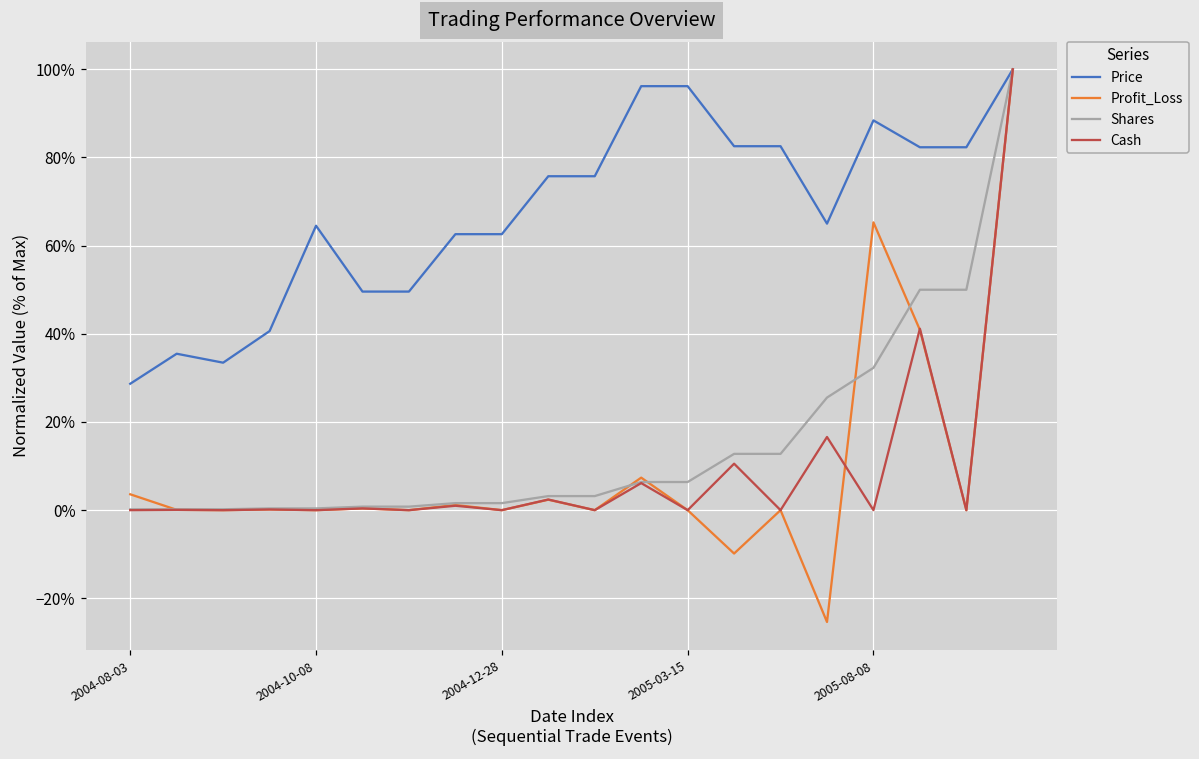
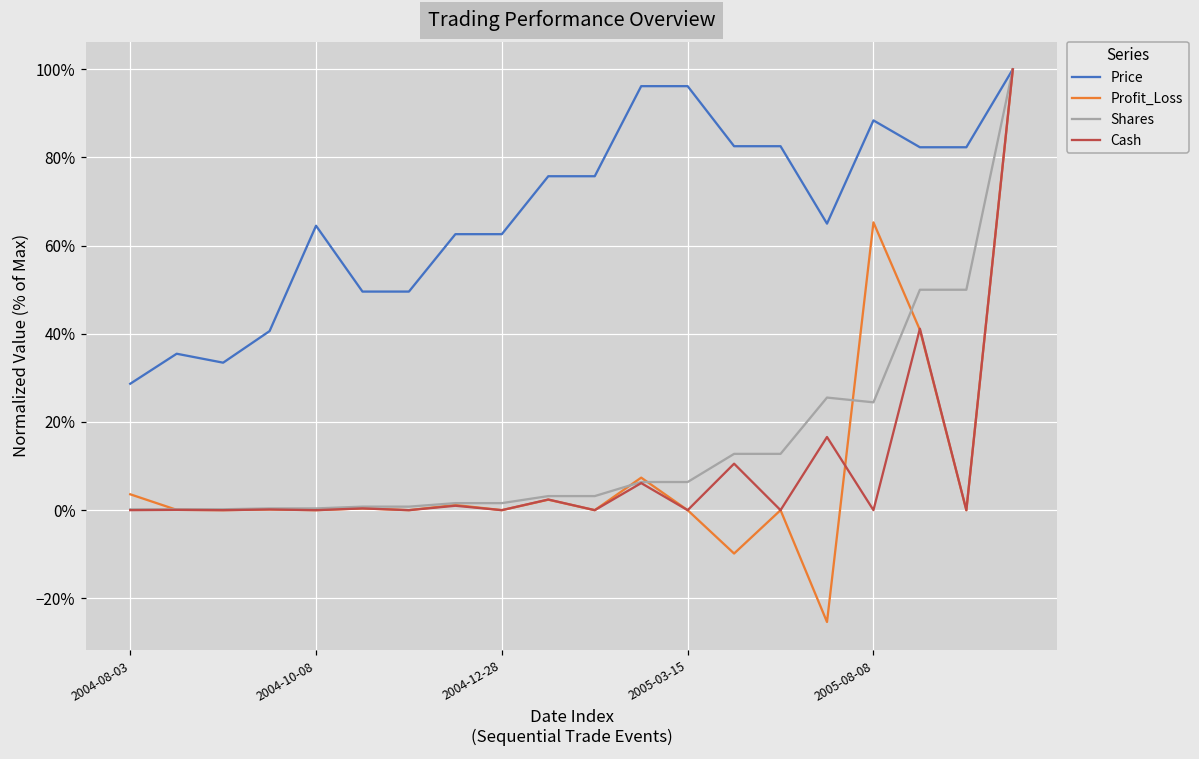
  {
    "Price": {
      "2004-08-03": "29%",
      "2004-10-08": "65%",
      "2005-08-08": "88%"
    },
    "Profit_Loss": {
      "2004-08-03": "4%",
      "2005-08-08": "65%"
    },
    "Shares": {
-     "2005-08-08": "32%"
+     "2005-08-08": "24%"
    },
    "Cash": {
      "2005-08-08": "0%"
    }
  }
